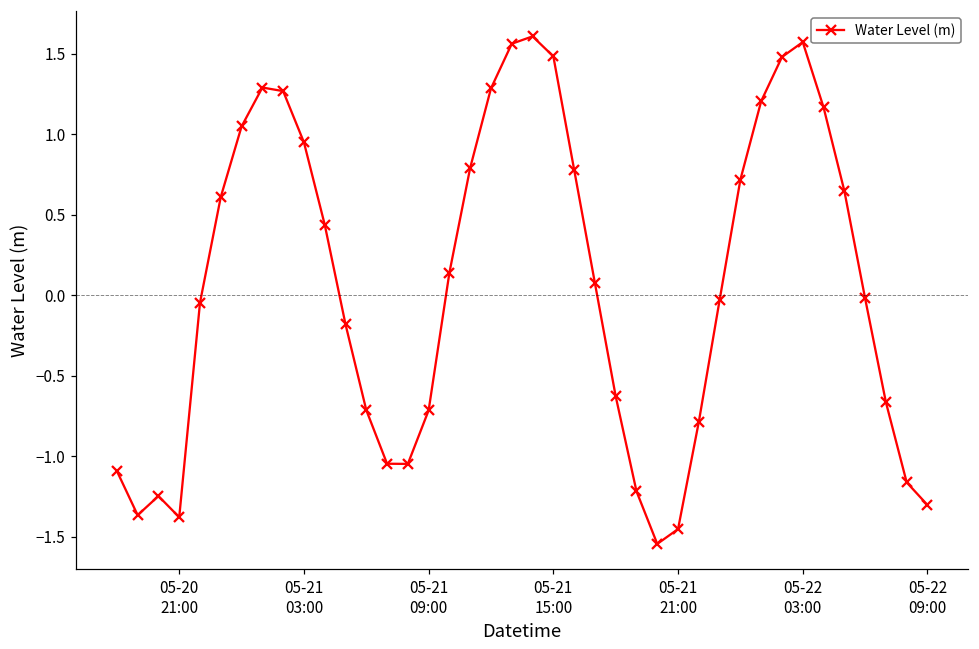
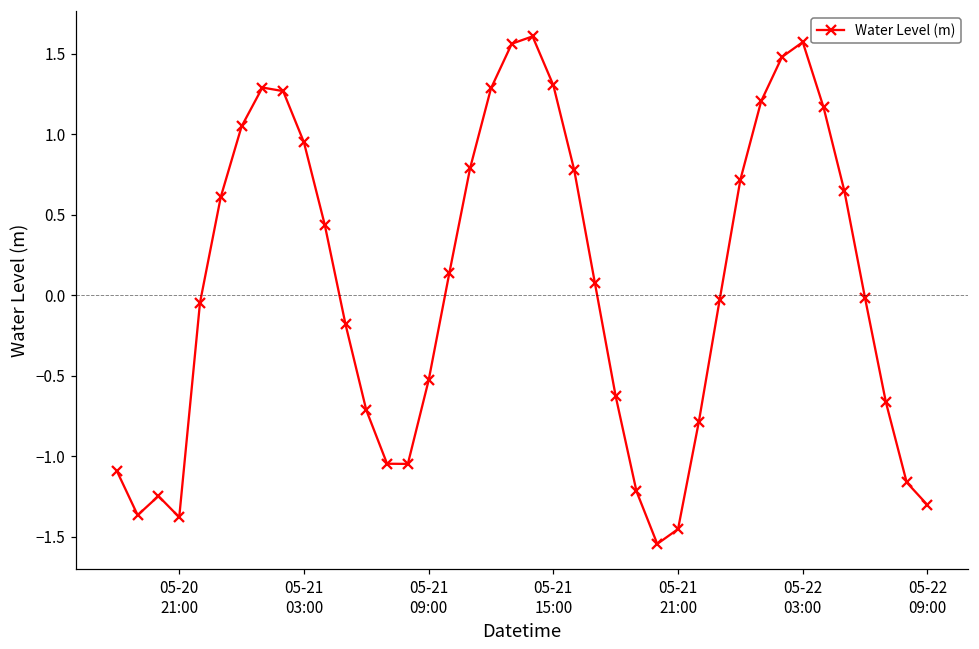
  {
    "05-20 21:00": -1.38,
    "05-21 03:00": 0.95,
-   "05-21 09:00": -0.72,
-   "05-21 15:00": 1.48,
+   "05-21 09:00": -0.53,
+   "05-21 15:00": 1.30,
    "05-21 21:00": -1.45,
    "05-22 03:00": 1.57,
    "05-22 09:00": -1.30
  }
